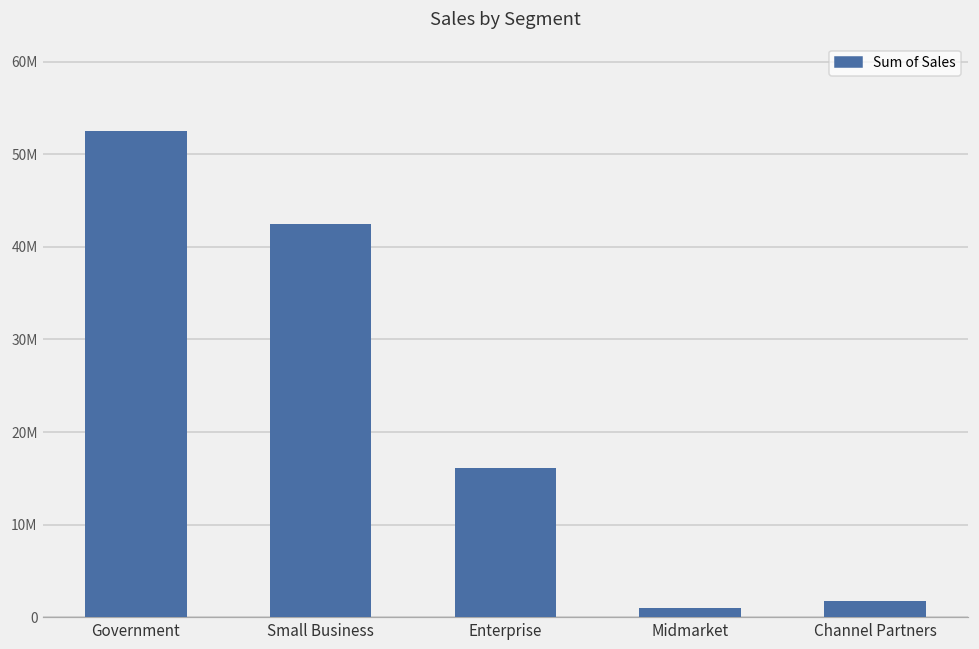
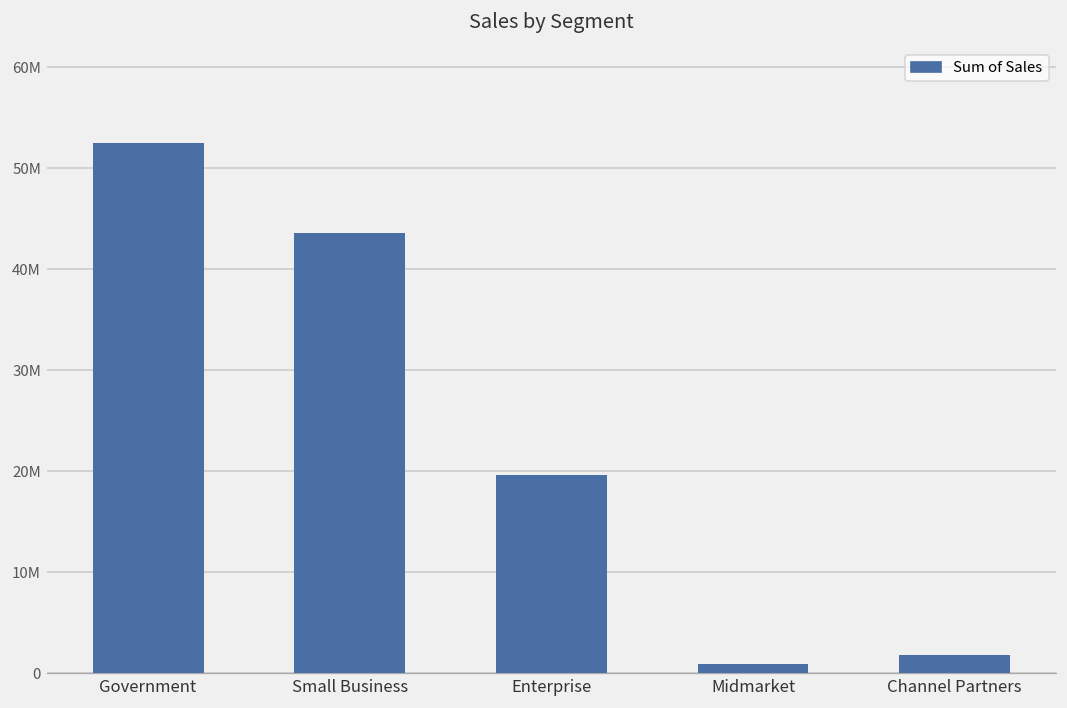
  {
    "Government": 53000000,
-   "Small Business": 42000000,
-   "Enterprise": 16000000,
+   "Small Business": 44000000,
+   "Enterprise": 20000000,
    "Midmarket": 1000000,
    "Channel Partners": 2000000
  }
